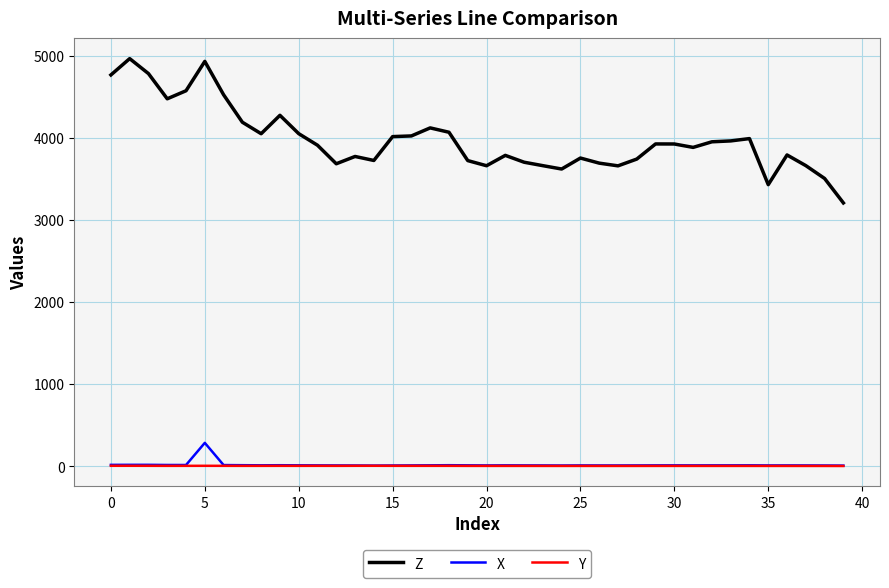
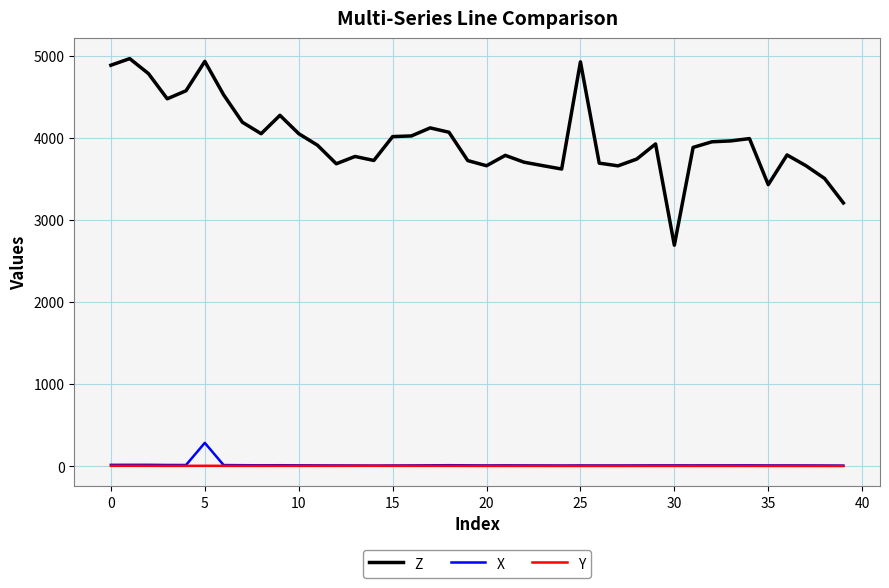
  {
    "Z": {
-     "0": 4800,
+     "0": 4900,
      "5": 4900,
      "10": 4100,
      "15": 4000,
      "20": 3700,
-     "25": 3800,
-     "30": 3900,
+     "25": 4900,
+     "30": 2700,
      "35": 3400
    },
    "X": {
      "5": 300
    },
    "Y": {
      "5": 0
    }
  }
